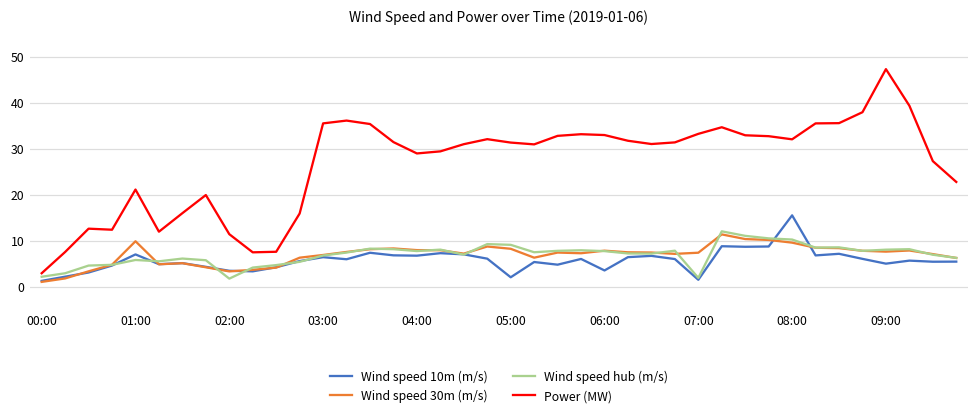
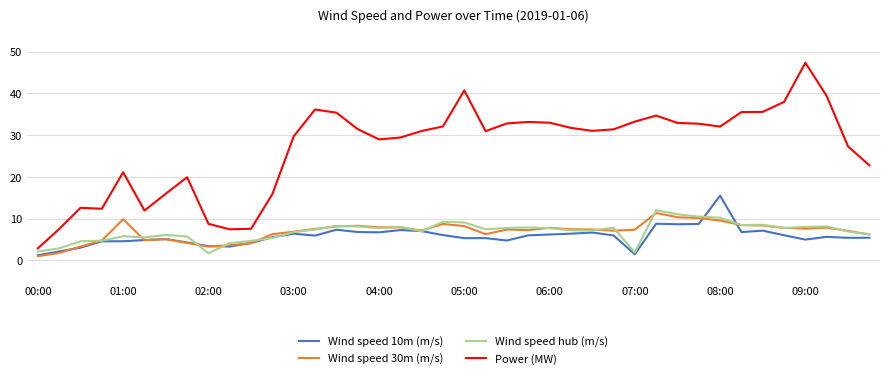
  {
    "Wind speed 10m (m/s)": {
-     "01:00": 7,
+     "01:00": 5,
      "04:00": 7,
-     "05:00": 2,
-     "06:00": 4,
+     "05:00": 5,
+     "06:00": 6,
      "08:00": 16,
      "09:00": 5
    },
    "Wind speed 30m (m/s)": {
      "01:00": 10,
      "05:00": 8,
      "07:00": 7,
      "08:00": 10
    },
    "Wind speed hub (m/s)": {
      "00:00": 2,
      "01:00": 6,
      "02:00": 2,
      "05:00": 9,
      "08:00": 10
    },
    "Power (MW)": {
      "00:00": 3,
      "01:00": 21,
-     "02:00": 11,
-     "03:00": 36,
+     "02:00": 9,
+     "03:00": 30,
      "04:00": 29,
-     "05:00": 31,
+     "05:00": 41,
      "06:00": 33,
      "07:00": 33,
      "08:00": 32,
      "09:00": 47
    }
  }
